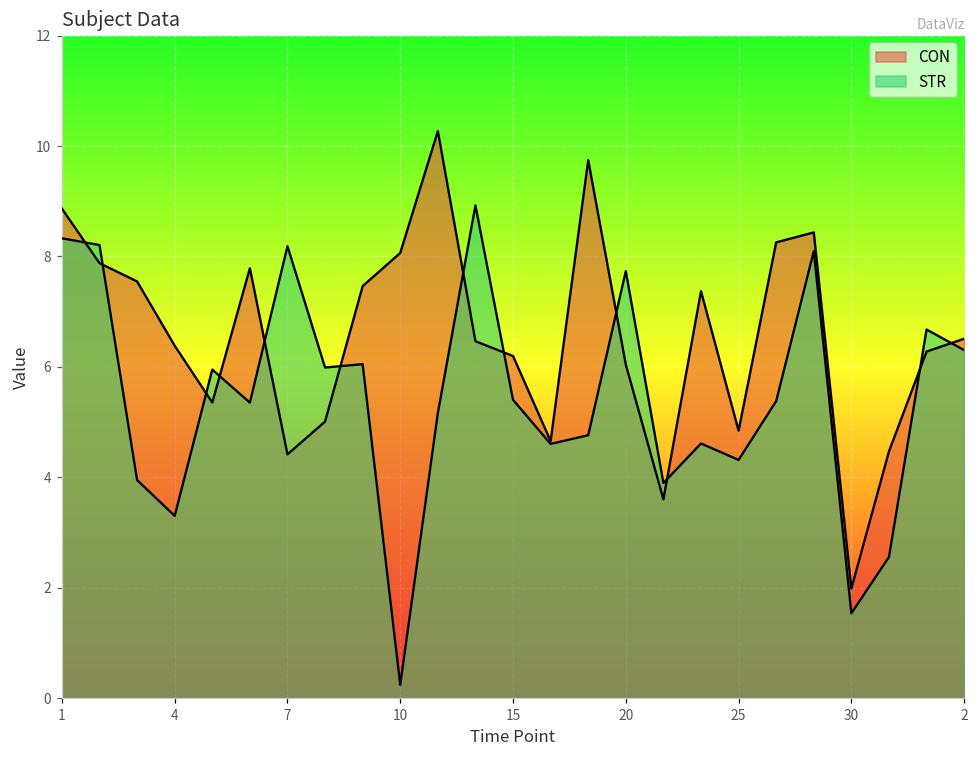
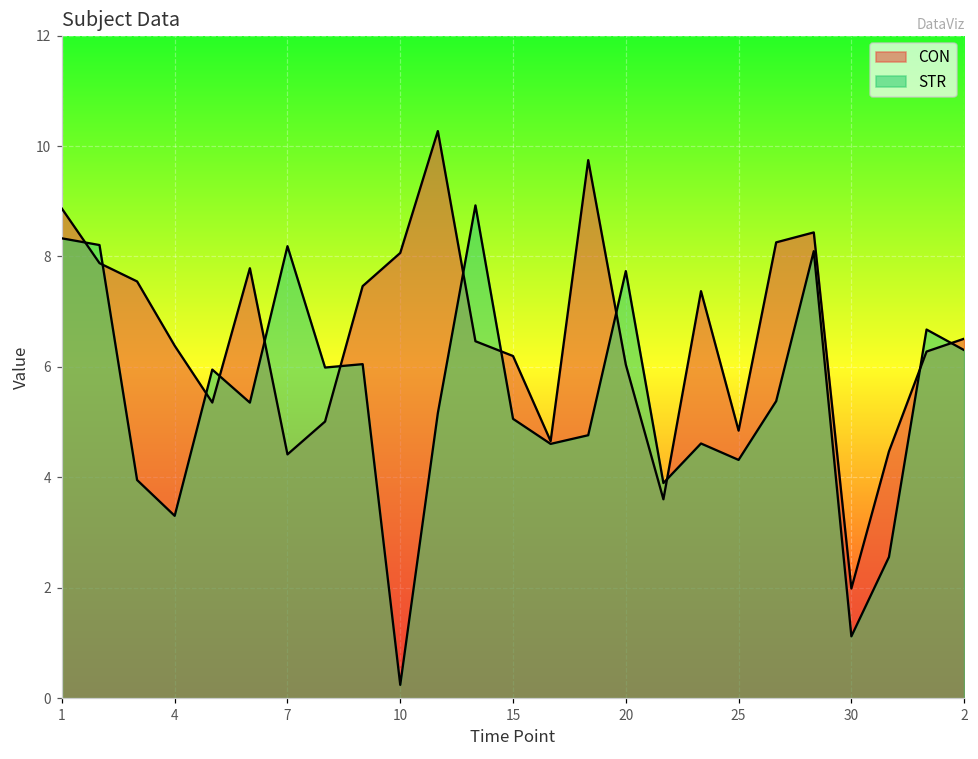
  {
    "CON": {
      "15": 6.2,
      "25": 4.8,
      "30": 2.0
    },
    "STR": {
-     "15": 5.4,
+     "15": 5.1,
      "25": 4.3,
-     "30": 1.5
+     "30": 1.1
    }
  }
